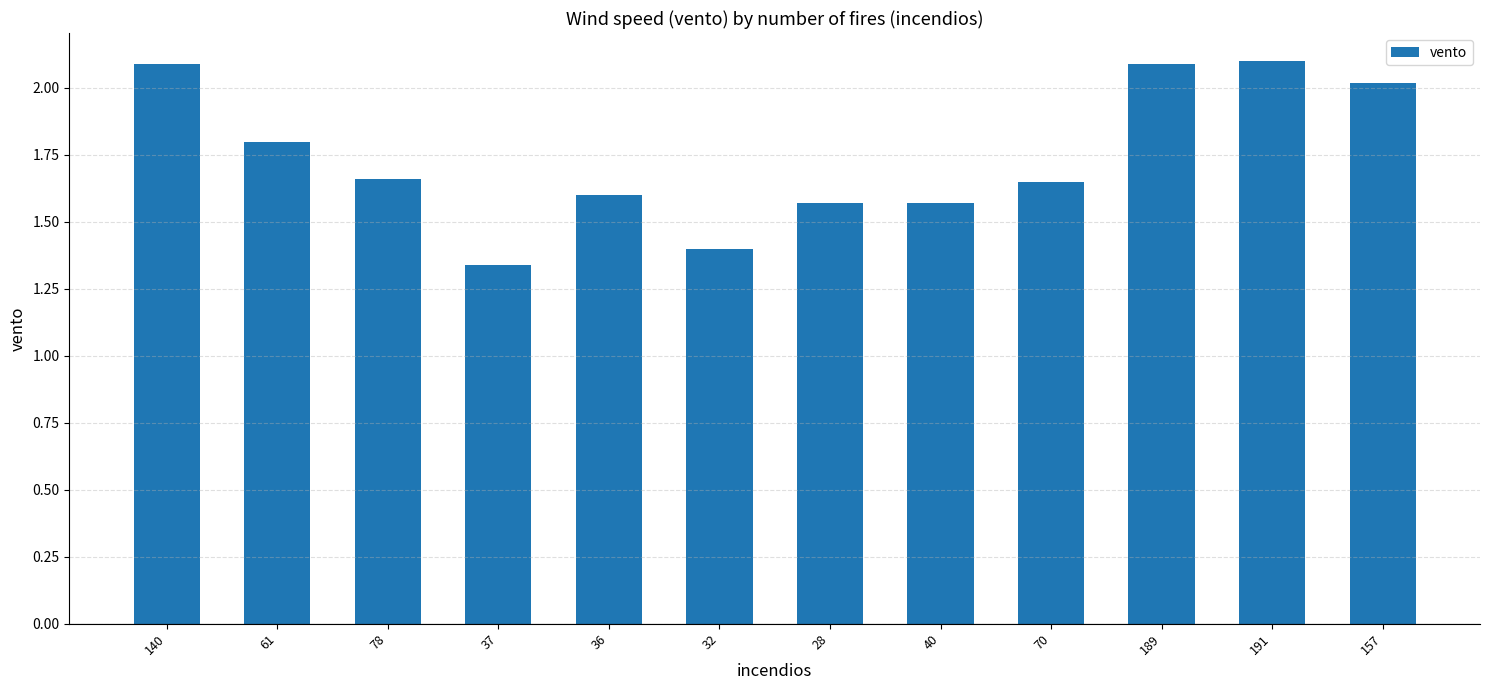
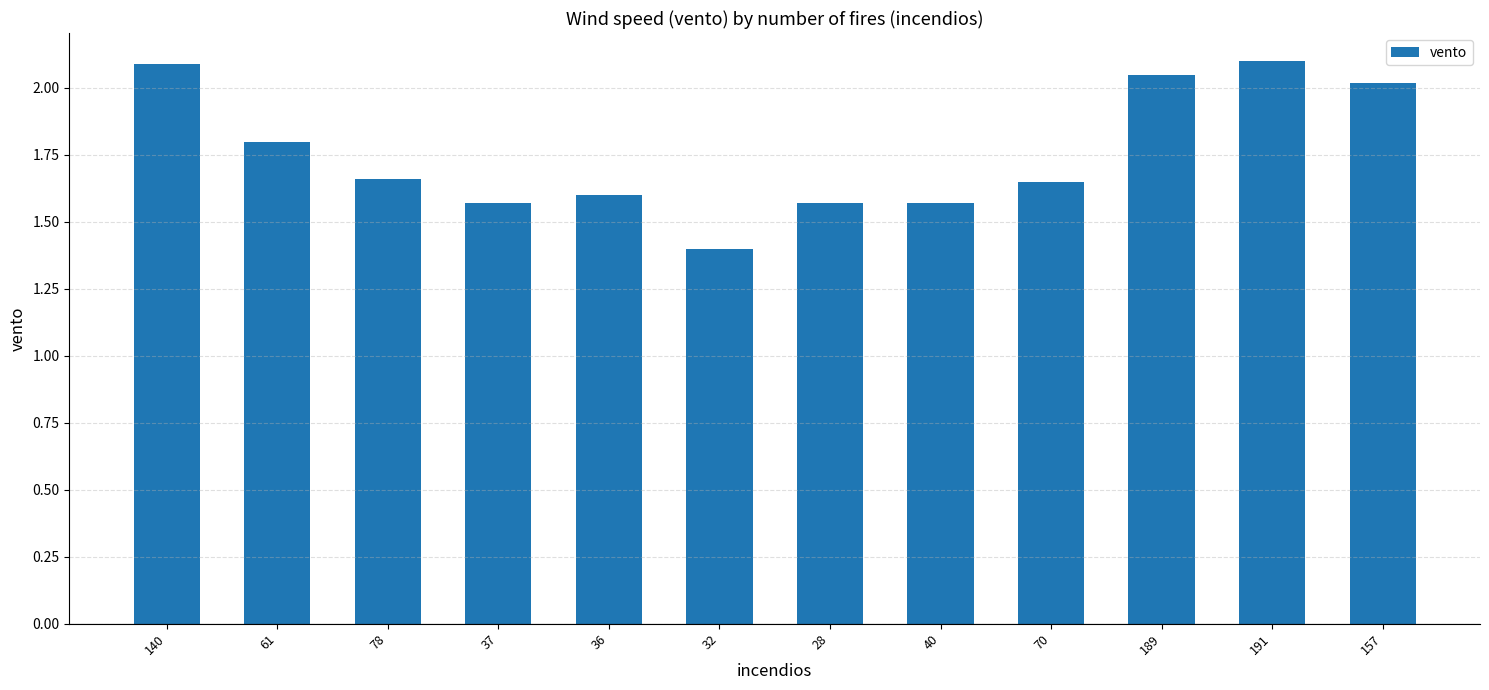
  {
    "140": 2.09,
    "61": 1.80,
    "78": 1.66,
-   "37": 1.34,
+   "37": 1.57,
    "36": 1.60,
    "32": 1.40,
    "28": 1.57,
    "40": 1.57,
    "70": 1.65,
-   "189": 2.09,
+   "189": 2.05,
    "191": 2.10,
    "157": 2.02
  }
